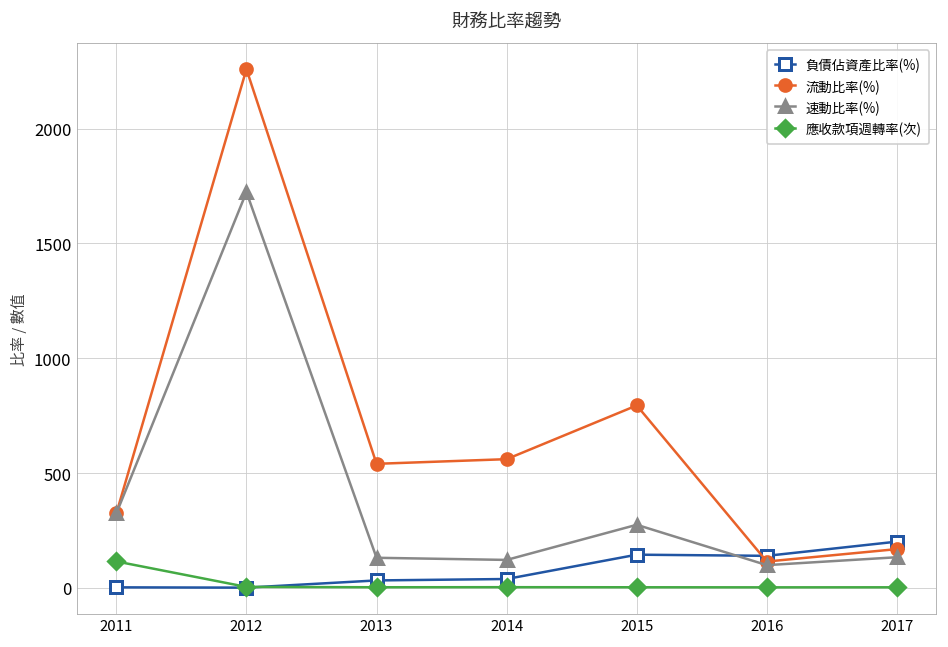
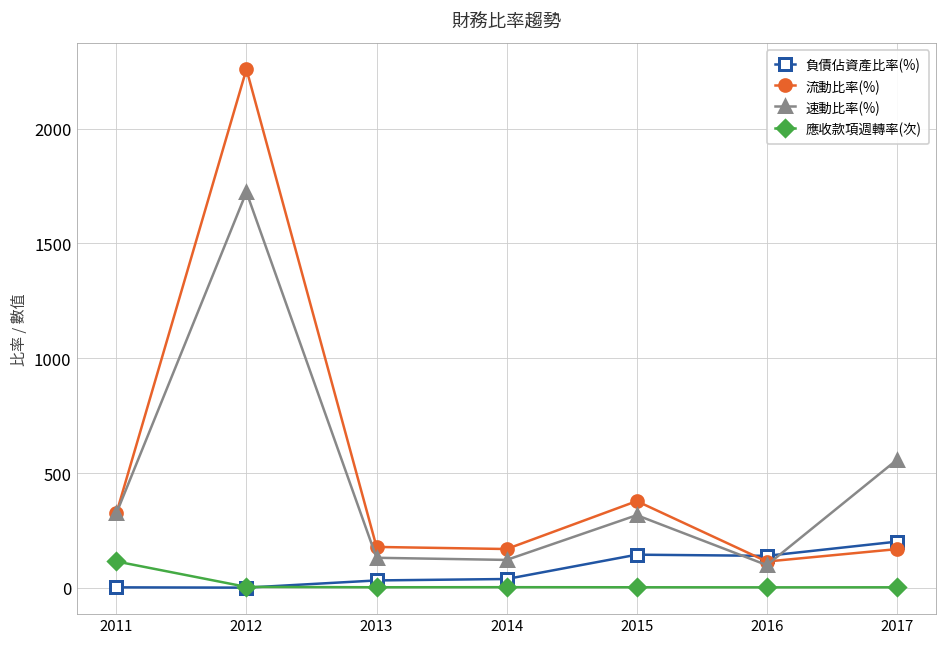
  {
    "負債佔資產比率(%)": {
      "2011": 0,
      "2013": 30,
      "2014": 40,
      "2015": 140,
      "2016": 140,
      "2017": 200
    },
    "流動比率(%)": {
      "2012": 2260,
-     "2013": 540,
-     "2014": 560,
-     "2015": 790,
+     "2013": 180,
+     "2014": 170,
+     "2015": 380,
      "2016": 110,
      "2017": 170
    },
    "速動比率(%)": {
      "2012": 1720,
      "2013": 130,
      "2014": 120,
-     "2015": 270,
+     "2015": 320,
      "2016": 100,
-     "2017": 130
+     "2017": 560
    },
    "應收款項週轉率(次)": {
      "2011": 110,
      "2013": 0,
      "2014": 0,
      "2015": 0,
      "2016": 0,
      "2017": 0
    }
  }
